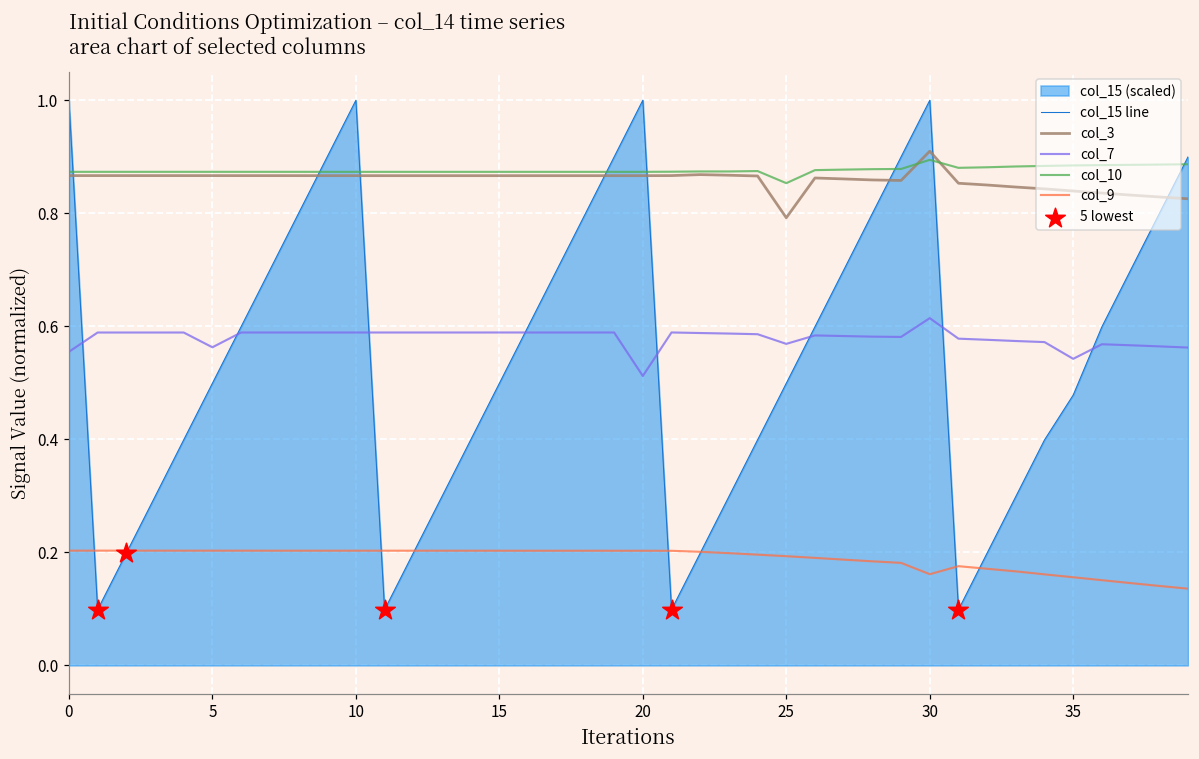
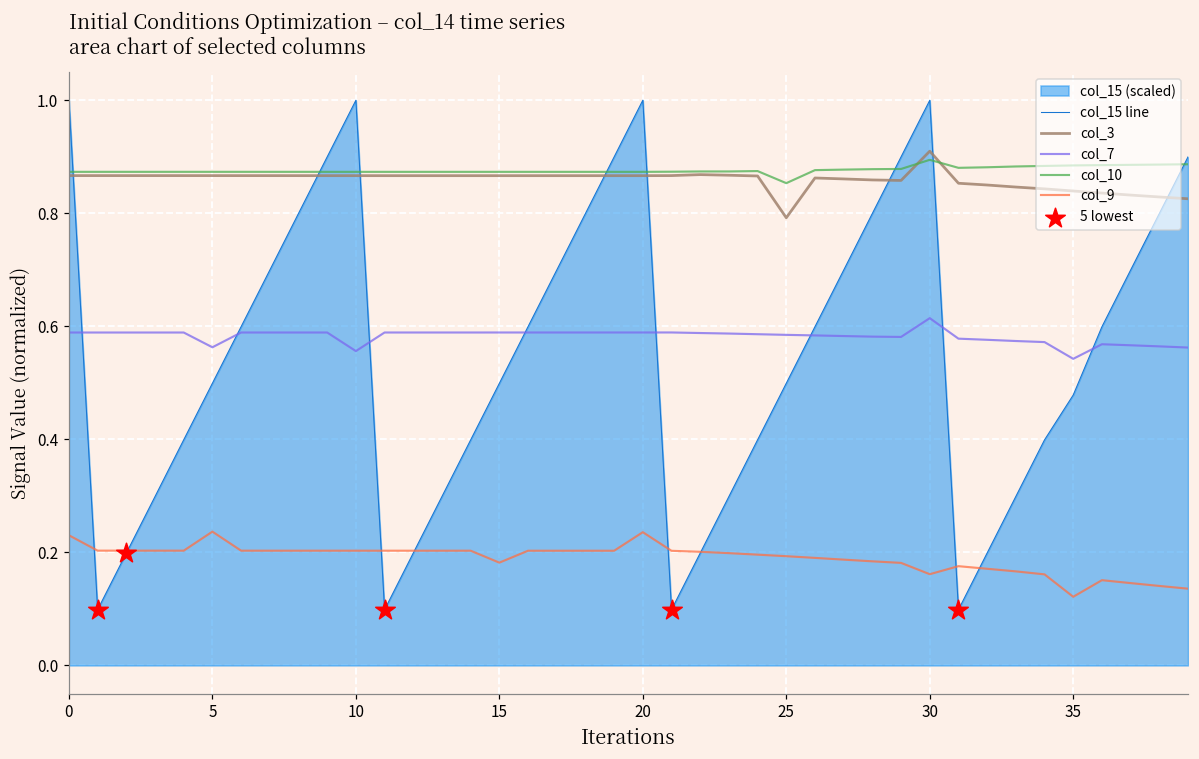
  {
    "col_15 (scaled)": {
      "0": 1.00,
      "5": 0.50,
      "10": 1.00,
      "15": 0.50,
      "20": 1.00,
      "25": 0.50,
      "30": 1.00,
      "35": 0.48
    },
    "col_3": {
      "0": 0.87,
      "5": 0.87,
      "10": 0.87,
      "15": 0.87,
      "20": 0.87,
      "25": 0.79,
      "30": 0.91
    },
    "col_7": {
-     "0": 0.55,
+     "0": 0.59,
      "5": 0.56,
-     "10": 0.59,
+     "10": 0.56,
      "15": 0.59,
-     "20": 0.51,
-     "25": 0.57,
+     "20": 0.59,
+     "25": 0.58,
      "30": 0.61,
      "35": 0.54
    },
    "col_10": {
      "0": 0.87,
      "5": 0.87,
      "10": 0.87,
      "15": 0.87,
      "20": 0.87,
      "25": 0.85,
      "30": 0.89
    },
    "col_9": {
-     "0": 0.20,
-     "5": 0.20,
+     "0": 0.23,
+     "5": 0.24,
      "10": 0.20,
-     "15": 0.20,
-     "20": 0.20,
+     "15": 0.18,
+     "20": 0.24,
      "25": 0.19,
      "30": 0.16,
-     "35": 0.16
+     "35": 0.12
    }
  }
